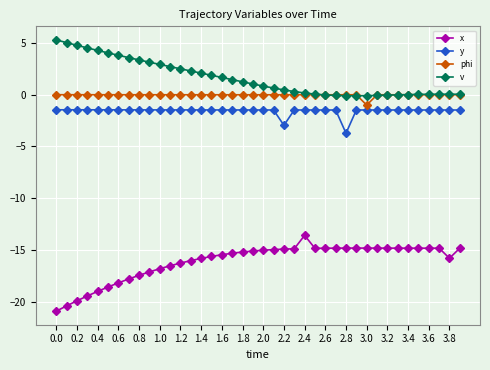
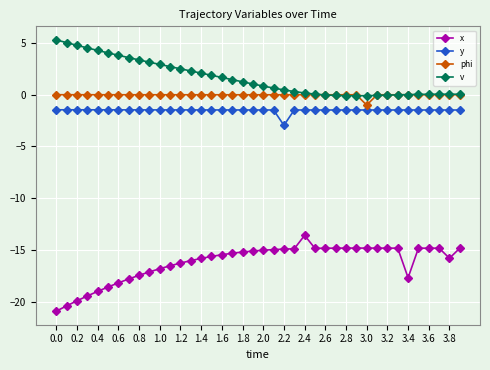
  {
    "x": {
      "0.0": -20.9,
      "0.2": -19.9,
      "0.4": -19.0,
      "0.6": -18.2,
      "0.8": -17.4,
      "1.0": -16.8,
      "1.2": -16.3,
      "1.4": -15.8,
      "1.6": -15.5,
      "1.8": -15.2,
      "2.0": -15.0,
      "2.2": -14.9,
      "2.4": -13.6,
      "2.6": -14.8,
      "2.8": -14.8,
      "3.0": -14.8,
      "3.2": -14.8,
-     "3.4": -14.8,
+     "3.4": -17.7,
      "3.6": -14.8,
      "3.8": -15.8
    },
    "y": {
      "0.0": -1.5,
      "0.2": -1.5,
      "0.4": -1.5,
      "0.6": -1.5,
      "0.8": -1.5,
      "1.0": -1.5,
      "1.2": -1.5,
      "1.4": -1.5,
      "1.6": -1.5,
      "1.8": -1.5,
      "2.0": -1.5,
      "2.2": -3.0,
      "2.4": -1.5,
      "2.6": -1.5,
-     "2.8": -3.7,
+     "2.8": -1.5,
      "3.0": -1.5,
      "3.2": -1.5,
      "3.4": -1.5,
      "3.6": -1.5,
      "3.8": -1.5
    },
    "phi": {
      "0.0": 0.0,
      "0.2": 0.0,
      "0.4": 0.0,
      "0.6": 0.0,
      "0.8": 0.0,
      "1.0": 0.0,
      "1.2": 0.0,
      "1.4": 0.0,
      "1.6": 0.0,
      "1.8": 0.0,
      "2.0": 0.0,
      "2.2": 0.0,
      "3.0": -1.0
    },
    "v": {
      "0.0": 5.3,
      "0.2": 4.8,
      "0.4": 4.3,
      "0.6": 3.8,
      "0.8": 3.4,
      "1.0": 2.9,
      "1.2": 2.5,
      "1.4": 2.1,
      "1.6": 1.7,
      "1.8": 1.2,
      "2.0": 0.8,
      "2.2": 0.5,
      "3.0": -0.1
    }
  }
